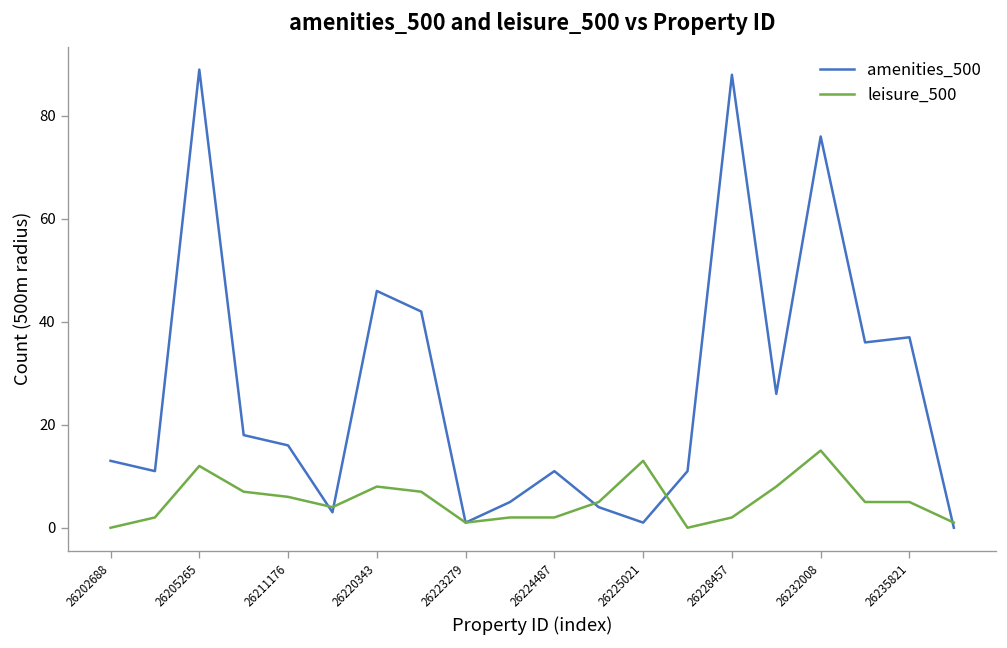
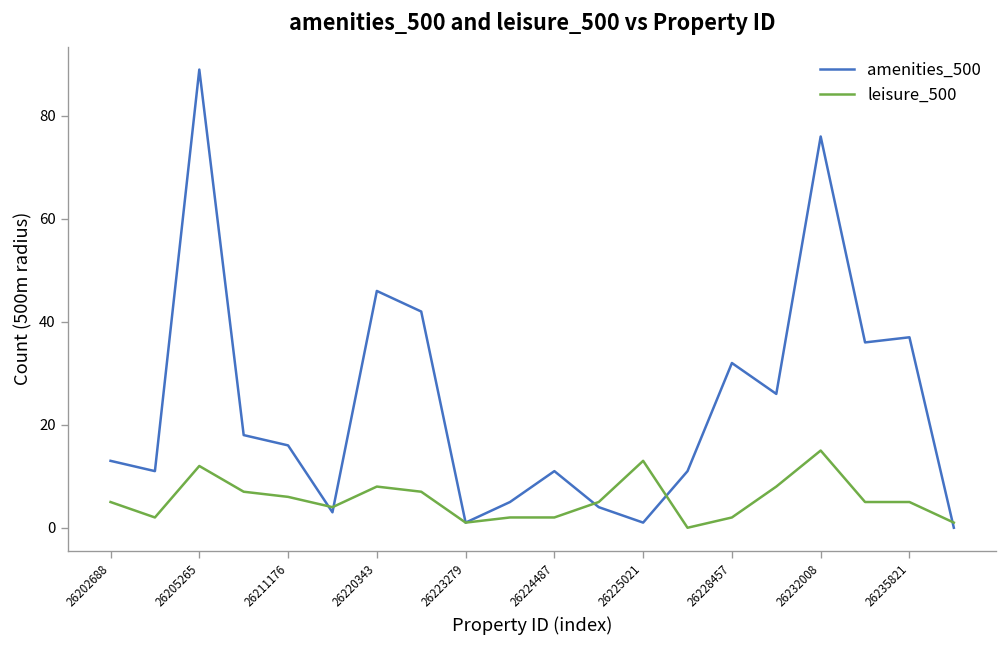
  {
    "amenities_500": {
      "26202688": 13,
      "26205265": 89,
      "26211176": 16,
      "26220343": 46,
      "26224487": 11,
      "26225021": 1,
-     "26228457": 88,
+     "26228457": 32,
      "26232008": 76,
      "26235821": 37
    },
    "leisure_500": {
-     "26202688": 0,
+     "26202688": 5,
      "26205265": 12,
      "26211176": 6,
      "26220343": 8,
      "26224487": 2,
      "26225021": 13,
      "26228457": 2,
      "26232008": 15,
      "26235821": 5
    }
  }
